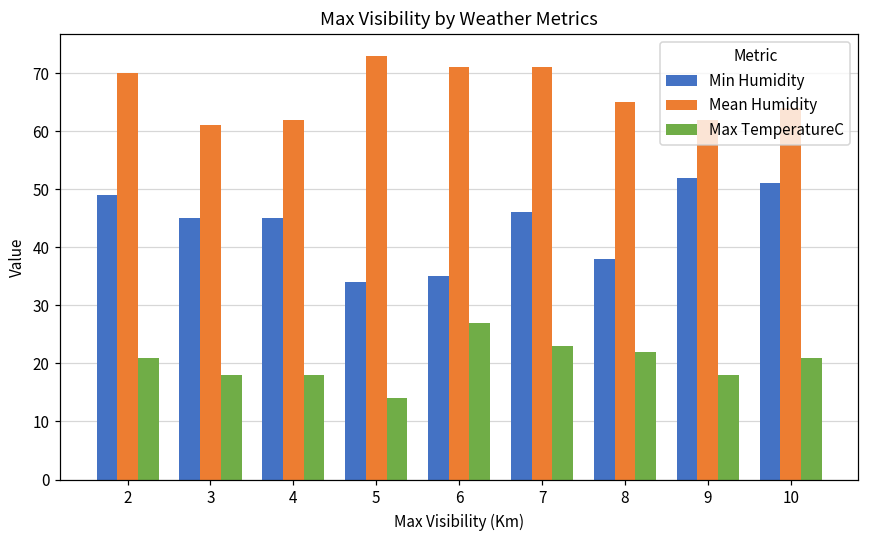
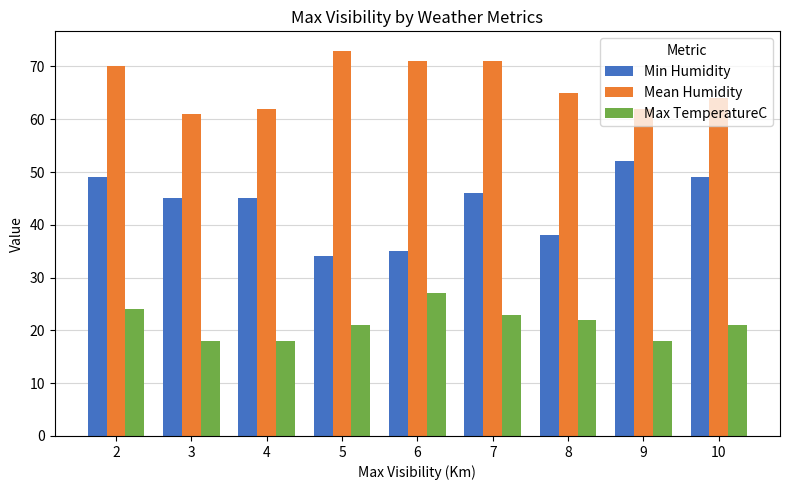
  {
    "Min Humidity": {
      "2": 49,
      "3": 45,
      "4": 45,
      "5": 34,
      "6": 35,
      "7": 46,
      "8": 38,
      "9": 52,
-     "10": 51
+     "10": 49
    },
    "Mean Humidity": {
      "2": 70,
      "3": 61,
      "4": 62,
      "5": 73,
      "6": 71,
      "7": 71,
      "8": 65
    },
    "Max TemperatureC": {
-     "2": 21,
+     "2": 24,
      "3": 18,
      "4": 18,
-     "5": 14,
+     "5": 21,
      "6": 27,
      "7": 23,
      "8": 22,
      "9": 18,
      "10": 21
    }
  }
